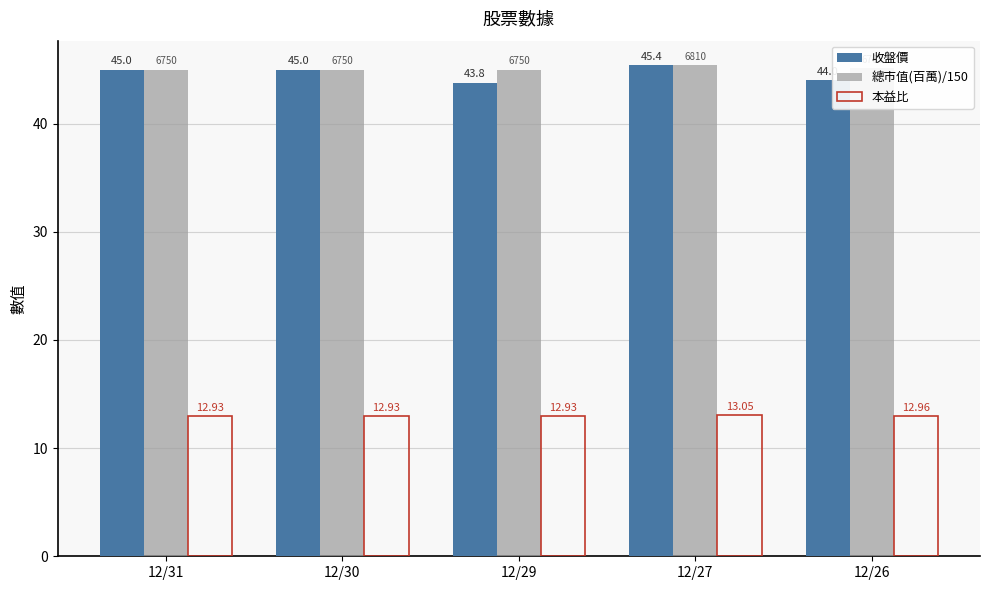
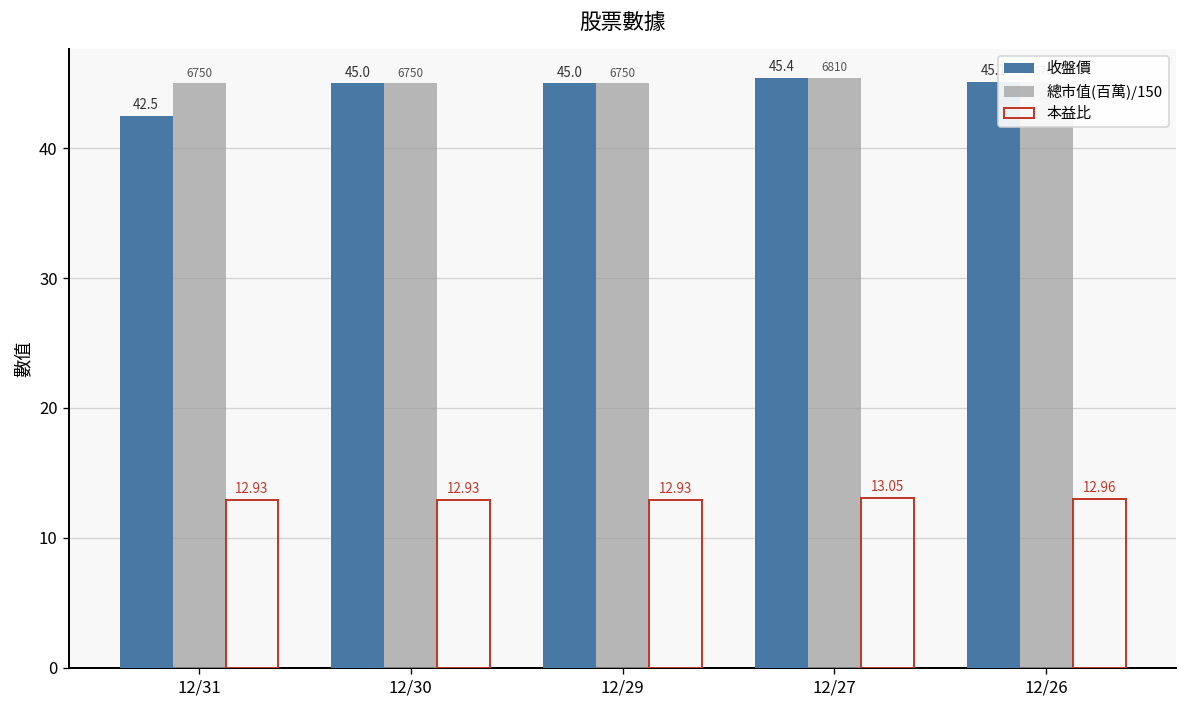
  {
    "收盤價": {
-     "12/31": 45.0,
+     "12/31": 42.5,
      "12/30": 45.0,
-     "12/29": 43.8,
+     "12/29": 45.0,
      "12/27": 45.4,
-     "12/26": 44.0
+     "12/26": 45.1
    },
    "本益比": {
      "12/31": 12.93,
      "12/30": 12.93,
      "12/29": 12.93,
      "12/27": 13.05,
      "12/26": 12.96
    }
  }
